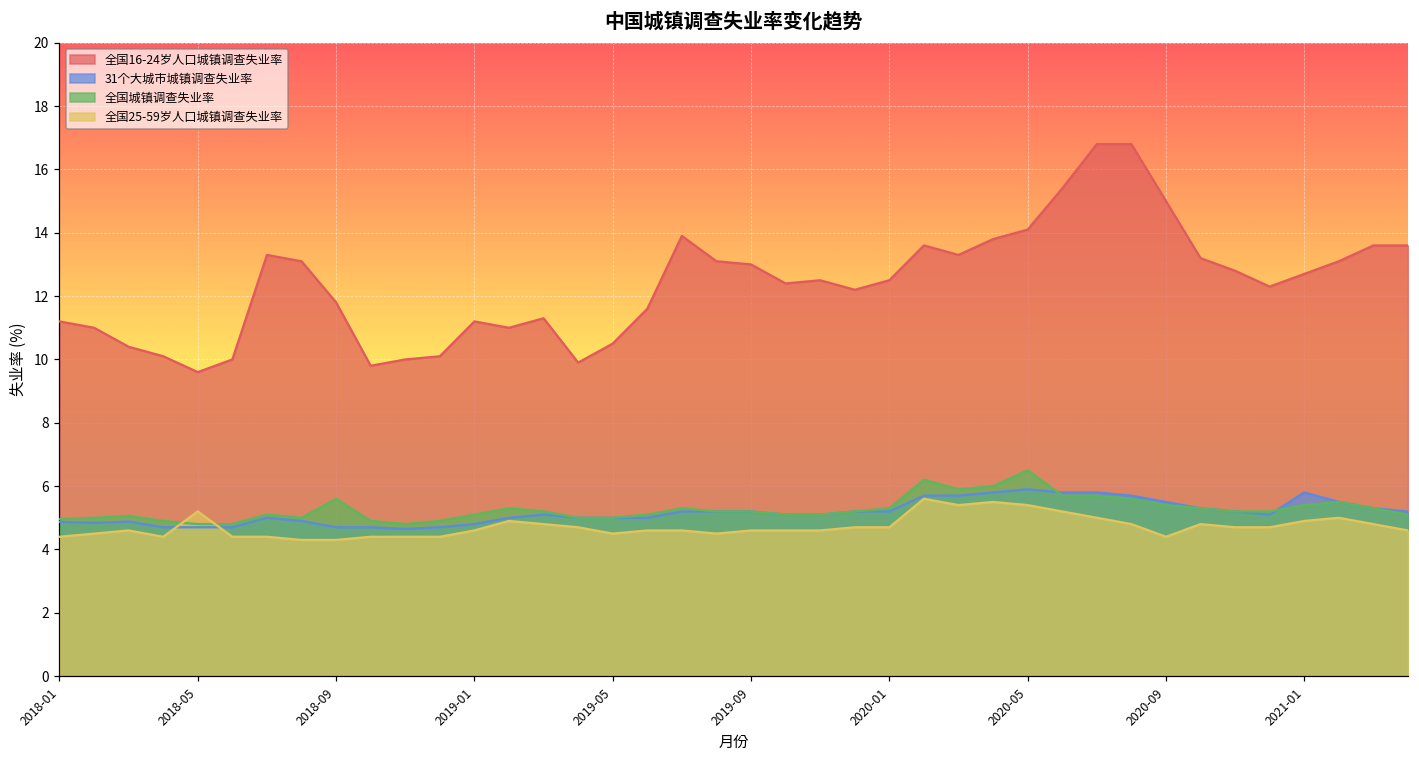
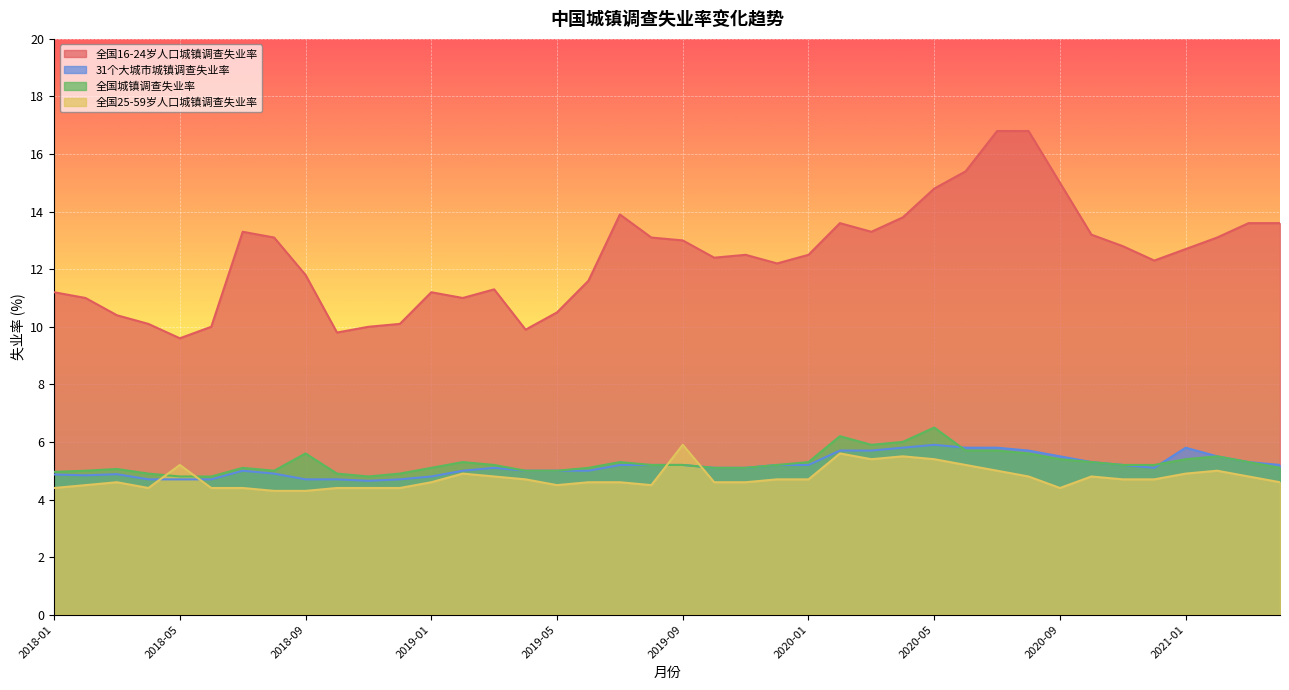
  {
    "全国16-24岁人口城镇调查失业率": {
      "2018-01": 11.2,
      "2018-05": 9.6,
      "2018-09": 11.8,
      "2019-01": 11.2,
      "2019-05": 10.5,
      "2019-09": 13.0,
      "2020-01": 12.5,
-     "2020-05": 14.1,
+     "2020-05": 14.8,
      "2020-09": 15.0,
      "2021-01": 12.7
    },
    "31个大城市城镇调查失业率": {
      "2018-01": 4.9,
      "2018-05": 4.7,
      "2018-09": 4.7,
      "2019-01": 4.8,
      "2020-01": 5.2,
      "2020-05": 5.9,
      "2020-09": 5.5,
      "2021-01": 5.8
    },
    "全国城镇调查失业率": {
      "2018-01": 5.0,
      "2018-05": 4.8,
      "2018-09": 5.6,
      "2019-01": 5.1,
      "2020-01": 5.3,
      "2020-05": 6.5,
      "2020-09": 5.4,
      "2021-01": 5.4
    },
    "全国25-59岁人口城镇调查失业率": {
      "2018-01": 4.4,
      "2018-05": 5.2,
      "2018-09": 4.3,
      "2019-01": 4.6,
      "2019-05": 4.5,
-     "2019-09": 4.6,
+     "2019-09": 5.9,
      "2020-01": 4.7,
      "2020-05": 5.4,
      "2020-09": 4.4,
      "2021-01": 4.9
    }
  }
